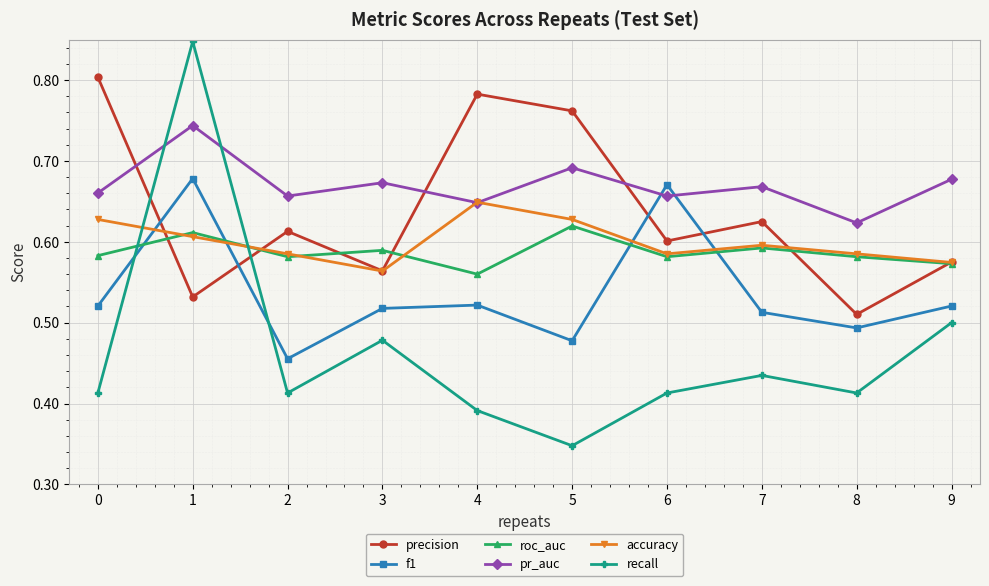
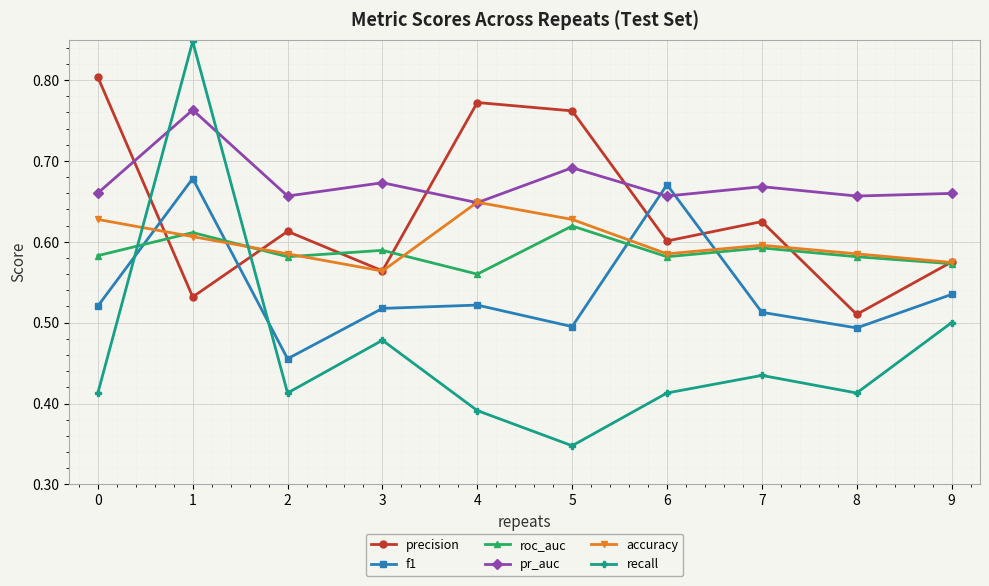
  {
    "precision": {
      "0": 0.80,
      "1": 0.53,
      "2": 0.61,
-     "4": 0.78,
+     "4": 0.77,
      "5": 0.76,
      "6": 0.60,
      "7": 0.63,
      "8": 0.51
    },
    "f1": {
      "0": 0.52,
      "1": 0.68,
      "2": 0.46,
      "3": 0.52,
      "4": 0.52,
-     "5": 0.48,
+     "5": 0.50,
      "6": 0.67,
      "7": 0.51,
      "8": 0.49,
-     "9": 0.52
+     "9": 0.53
    },
    "pr_auc": {
      "0": 0.66,
-     "1": 0.74,
+     "1": 0.76,
      "2": 0.66,
      "3": 0.67,
      "5": 0.69,
      "6": 0.66,
      "7": 0.67,
-     "8": 0.62,
-     "9": 0.68
+     "8": 0.66,
+     "9": 0.66
    },
    "accuracy": {
      "0": 0.63,
      "1": 0.61,
      "2": 0.59,
      "5": 0.63,
      "6": 0.59,
      "7": 0.60,
      "8": 0.59
    }
  }
